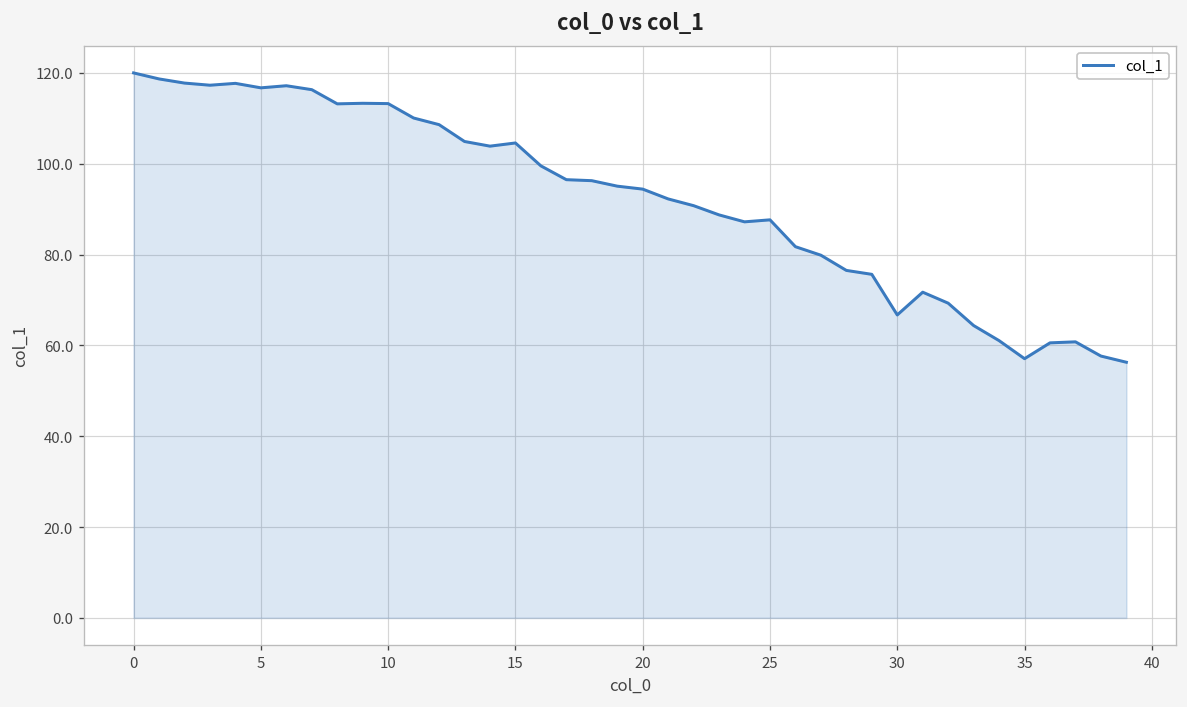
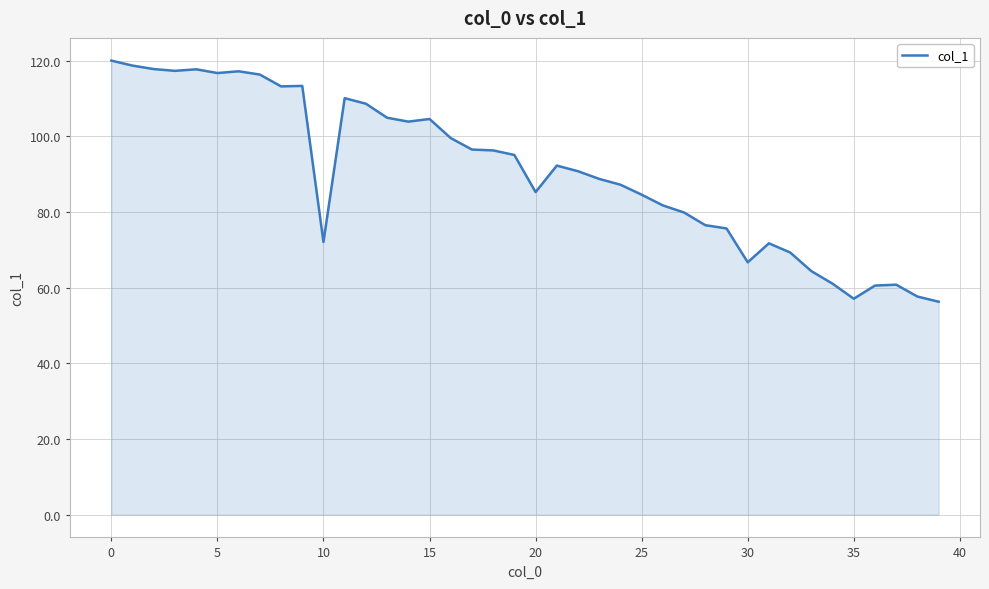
  {
    "0": 120,
    "5": 117,
-   "10": 113,
+   "10": 72,
    "15": 105,
-   "20": 94,
-   "25": 88,
+   "20": 85,
+   "25": 85,
    "30": 67,
    "35": 57
  }
